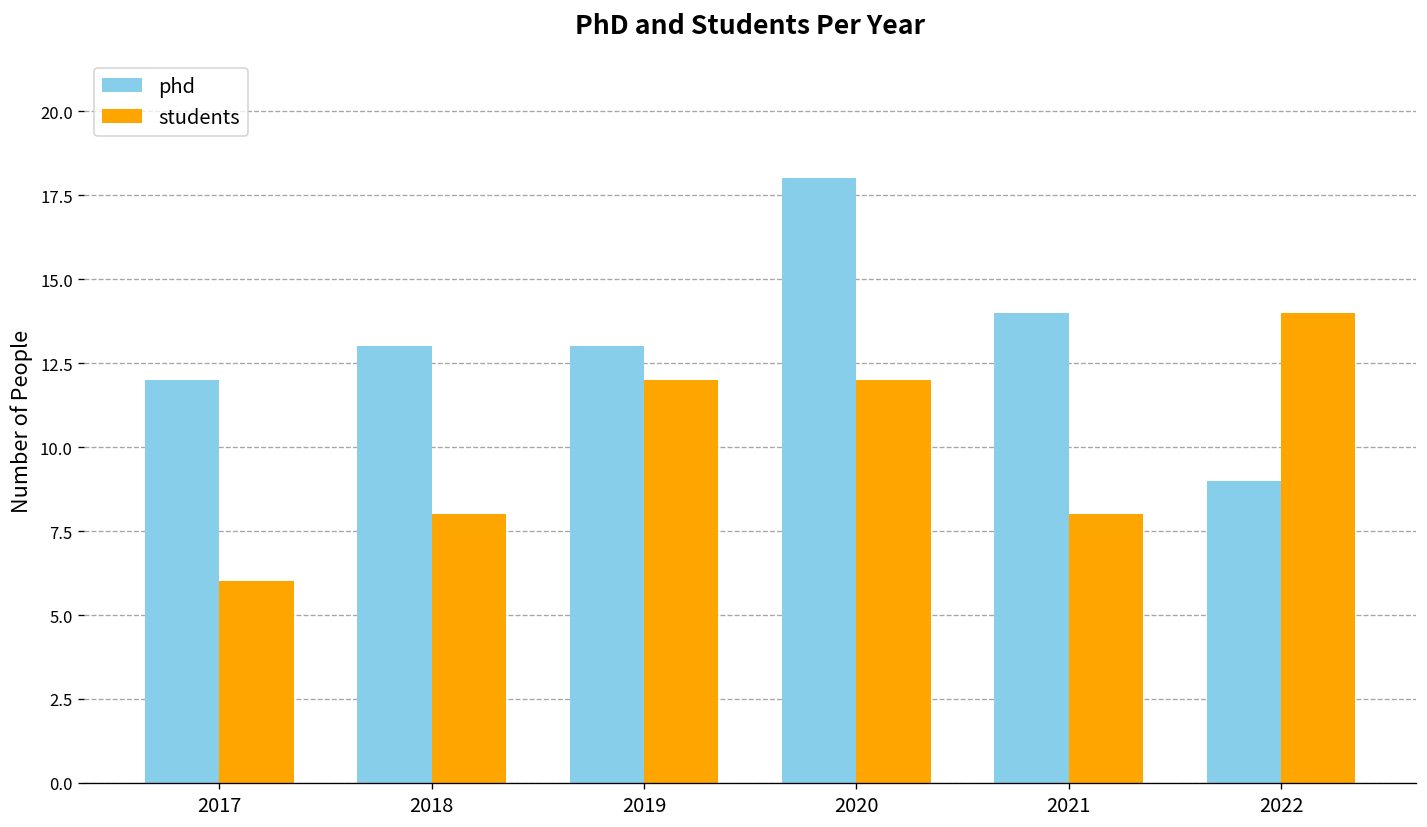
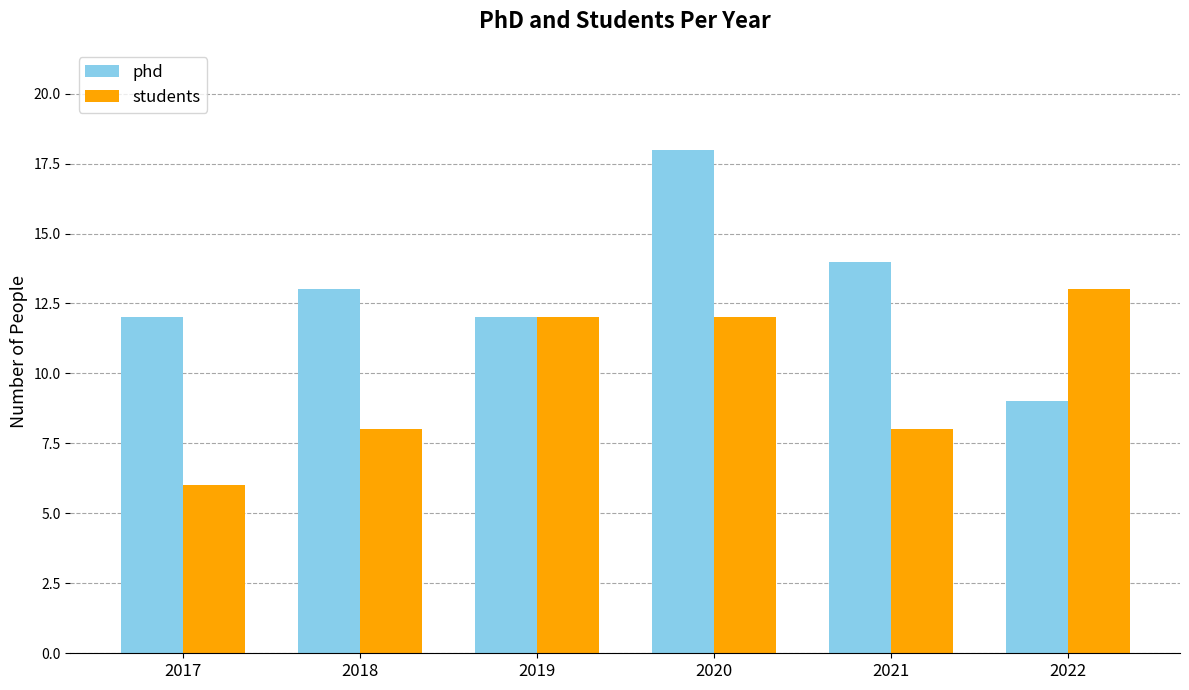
  {
    "phd": {
      "2017": 12,
      "2018": 13,
-     "2019": 13,
+     "2019": 12,
      "2020": 18,
      "2021": 14,
      "2022": 9
    },
    "students": {
      "2017": 6,
      "2018": 8,
      "2019": 12,
      "2020": 12,
      "2021": 8,
-     "2022": 14
+     "2022": 13
    }
  }
